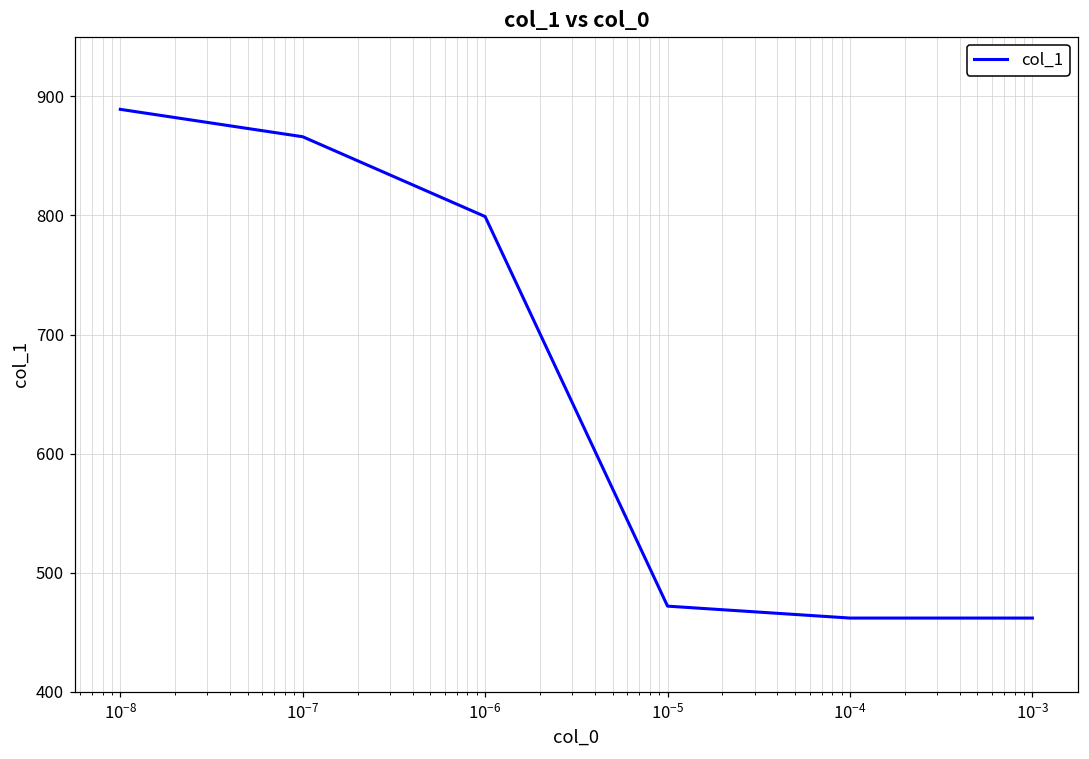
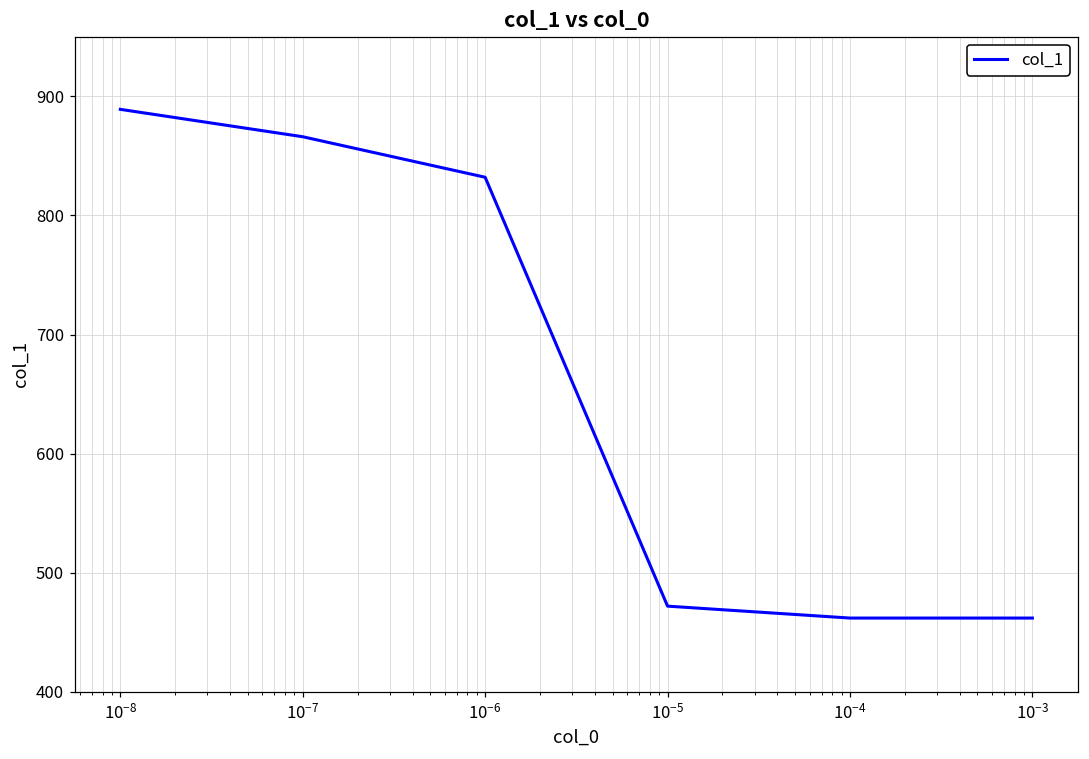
  {
    "10^-8": 889,
    "10^-7": 866,
-   "10^-6": 799,
+   "10^-6": 832,
    "10^-5": 472,
    "10^-4": 462,
    "10^-3": 462
  }
